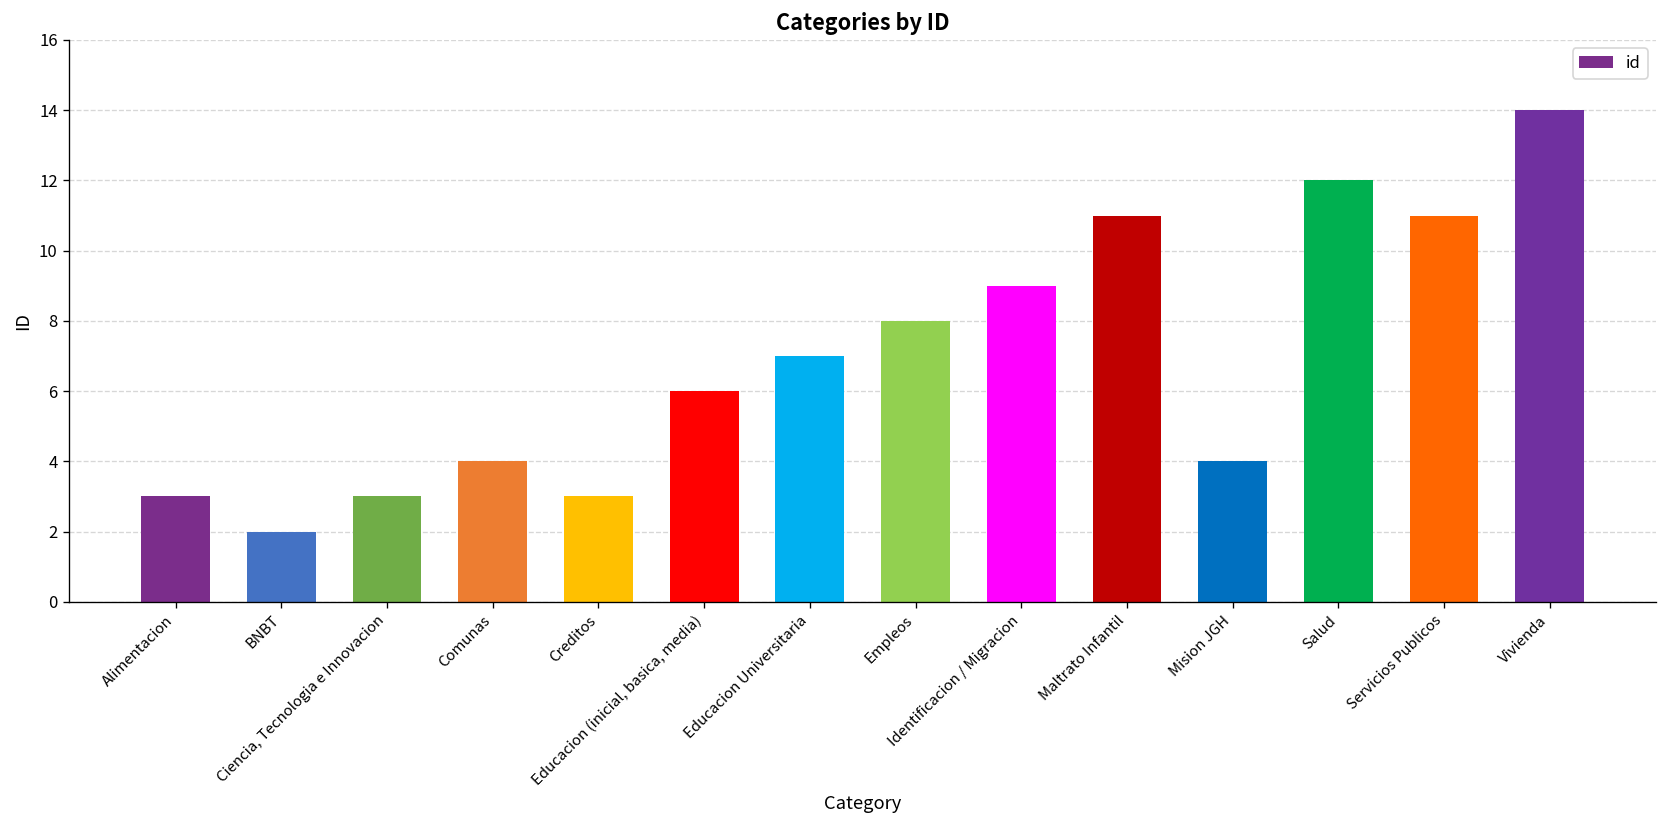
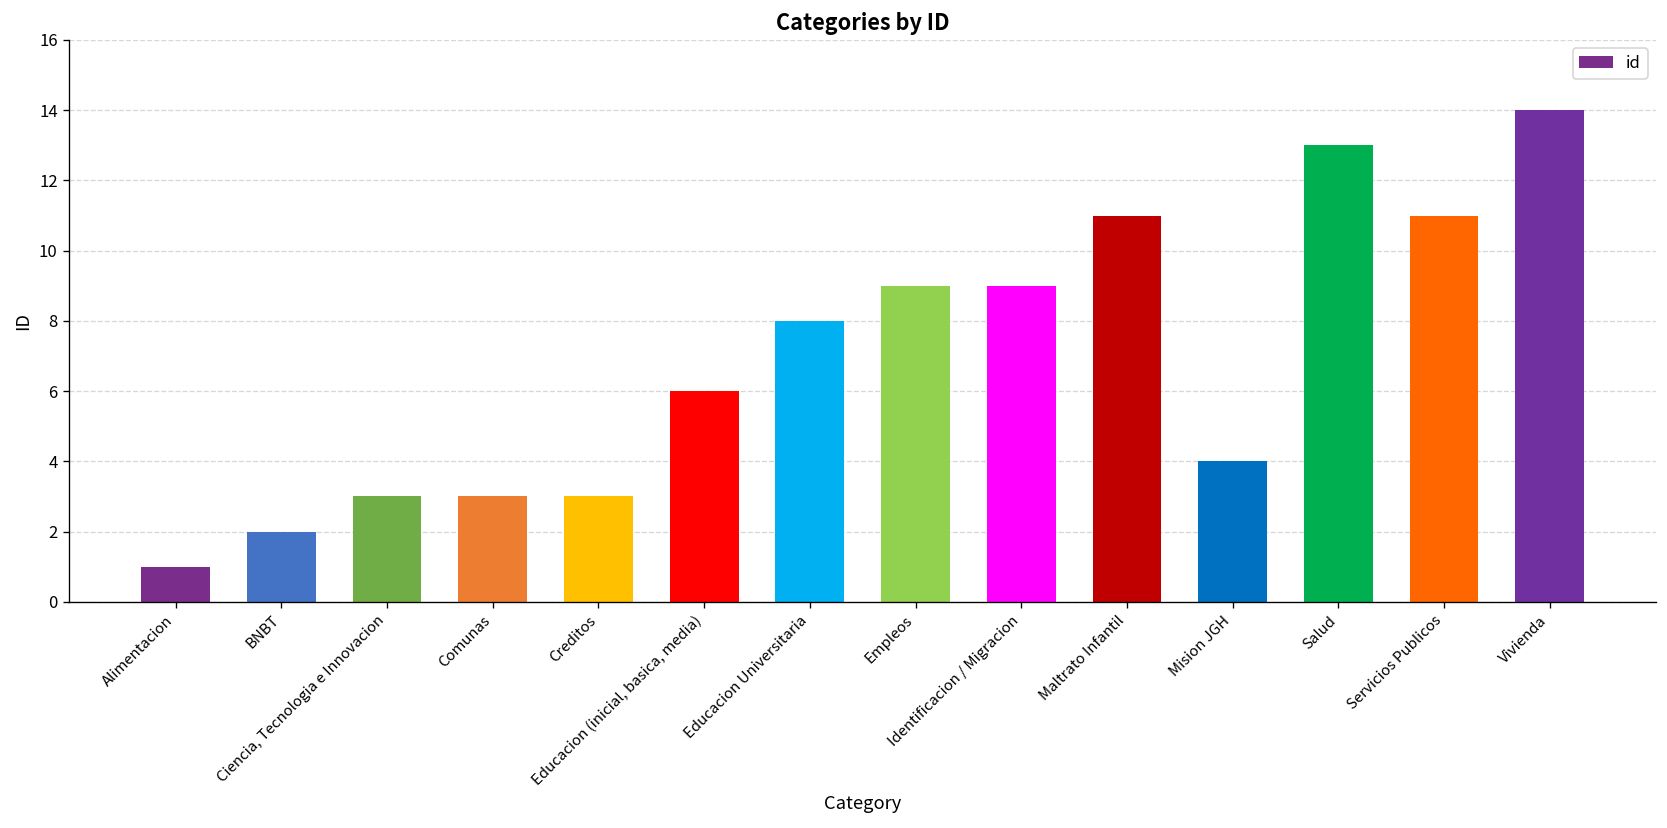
  {
-   "Alimentacion": 3,
+   "Alimentacion": 1,
    "BNBT": 2,
    "Ciencia, Tecnologia e Innovacion": 3,
-   "Comunas": 4,
+   "Comunas": 3,
    "Creditos": 3,
    "Educacion (inicial, basica, media)": 6,
-   "Educacion Universitaria": 7,
-   "Empleos": 8,
+   "Educacion Universitaria": 8,
+   "Empleos": 9,
    "Identificacion / Migracion": 9,
    "Maltrato Infantil": 11,
    "Mision JGH": 4,
-   "Salud": 12,
+   "Salud": 13,
    "Servicios Publicos": 11,
    "Vivienda": 14
  }
